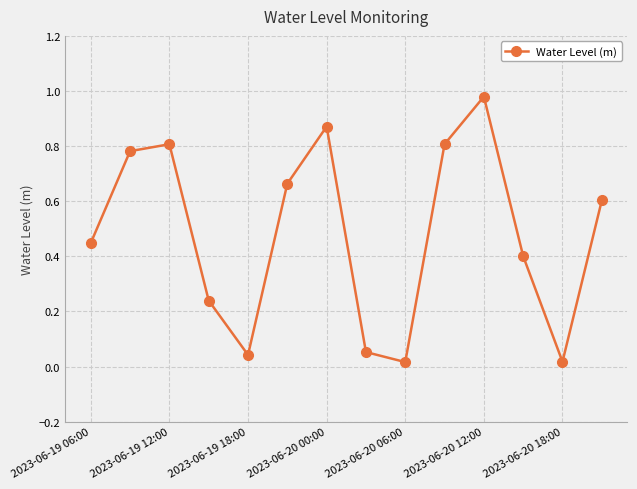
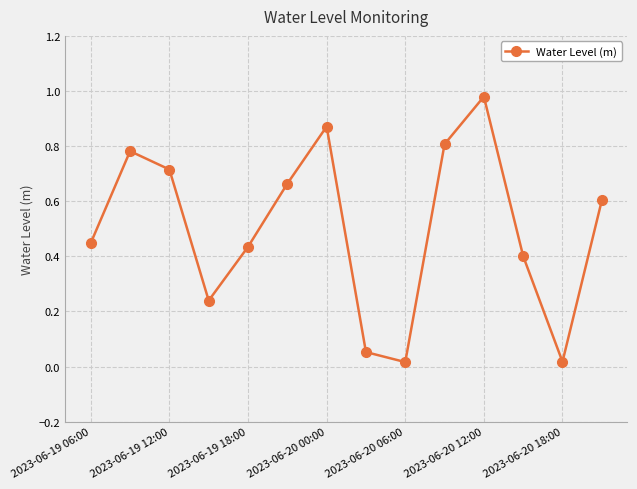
  {
    "2023-06-19 06:00": 0.45,
-   "2023-06-19 12:00": 0.81,
-   "2023-06-19 18:00": 0.04,
+   "2023-06-19 12:00": 0.72,
+   "2023-06-19 18:00": 0.43,
    "2023-06-20 00:00": 0.87,
    "2023-06-20 06:00": 0.02,
    "2023-06-20 12:00": 0.98,
    "2023-06-20 18:00": 0.02
  }
